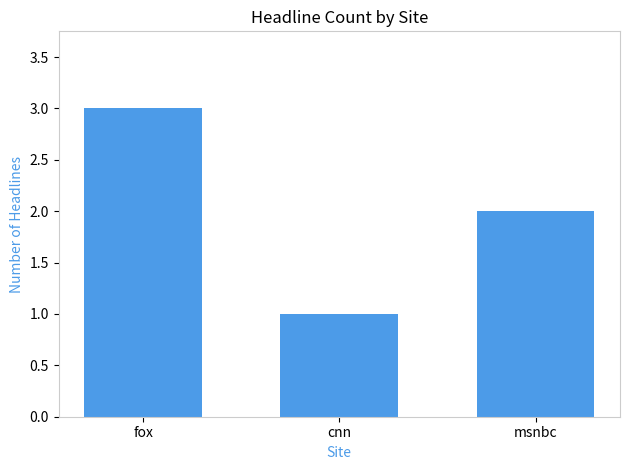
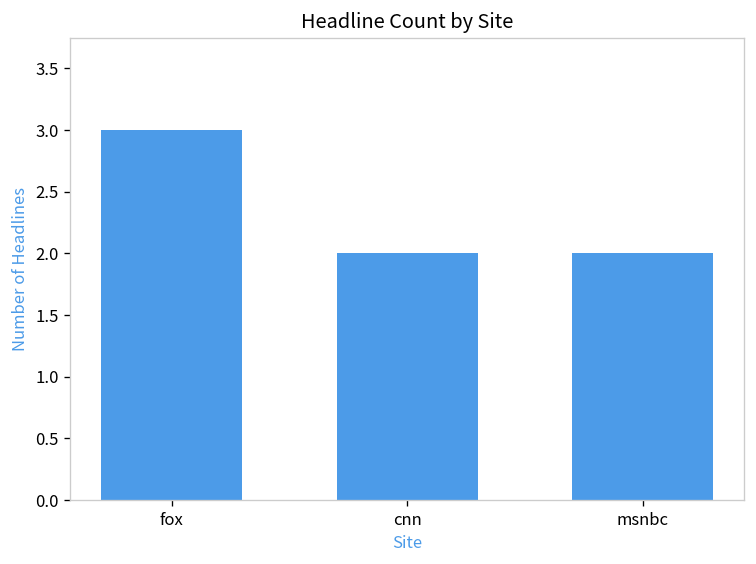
  {
    "fox": 3,
-   "cnn": 1,
+   "cnn": 2,
    "msnbc": 2
  }
